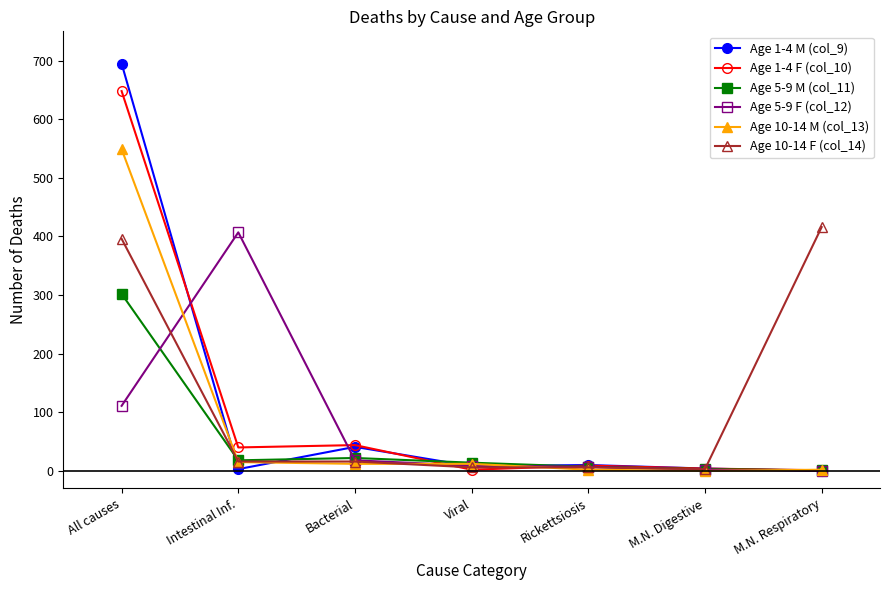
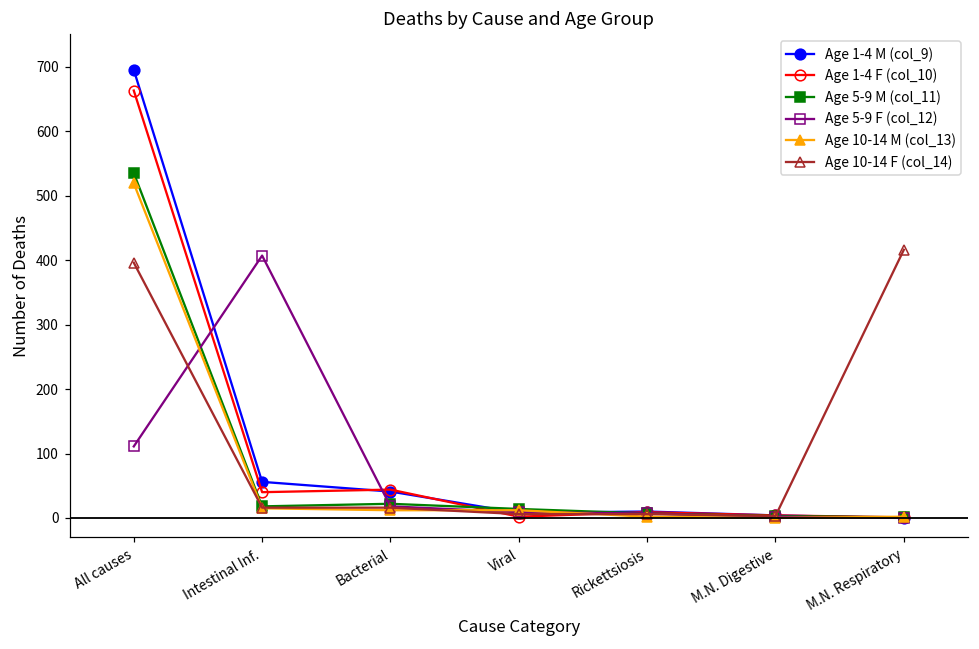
  {
    "Age 1-4 M (col_9)": {
      "All causes": 700,
-     "Intestinal Inf.": 0
+     "Intestinal Inf.": 60
    },
    "Age 1-4 F (col_10)": {
-     "All causes": 650,
+     "All causes": 660,
      "Intestinal Inf.": 40
    },
    "Age 5-9 M (col_11)": {
-     "All causes": 300
+     "All causes": 540
    },
    "Age 5-9 F (col_12)": {
      "All causes": 110,
      "Intestinal Inf.": 410
    },
    "Age 10-14 M (col_13)": {
-     "All causes": 550
+     "All causes": 520
    },
    "Age 10-14 F (col_14)": {
      "All causes": 400,
      "M.N. Respiratory": 420
    }
  }
